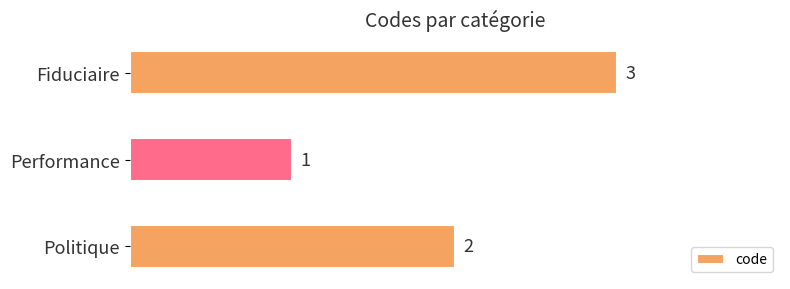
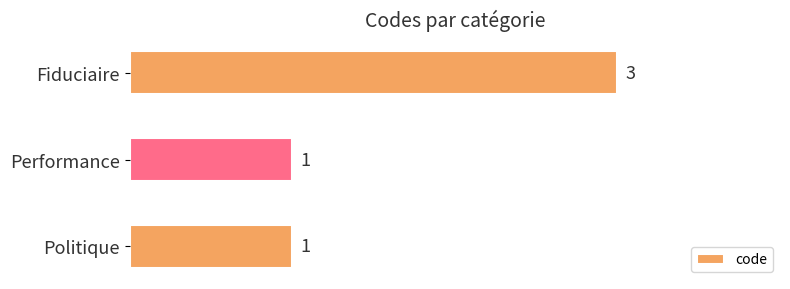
  {
    "Fiduciaire": 3,
    "Performance": 1,
-   "Politique": 2
+   "Politique": 1
  }
